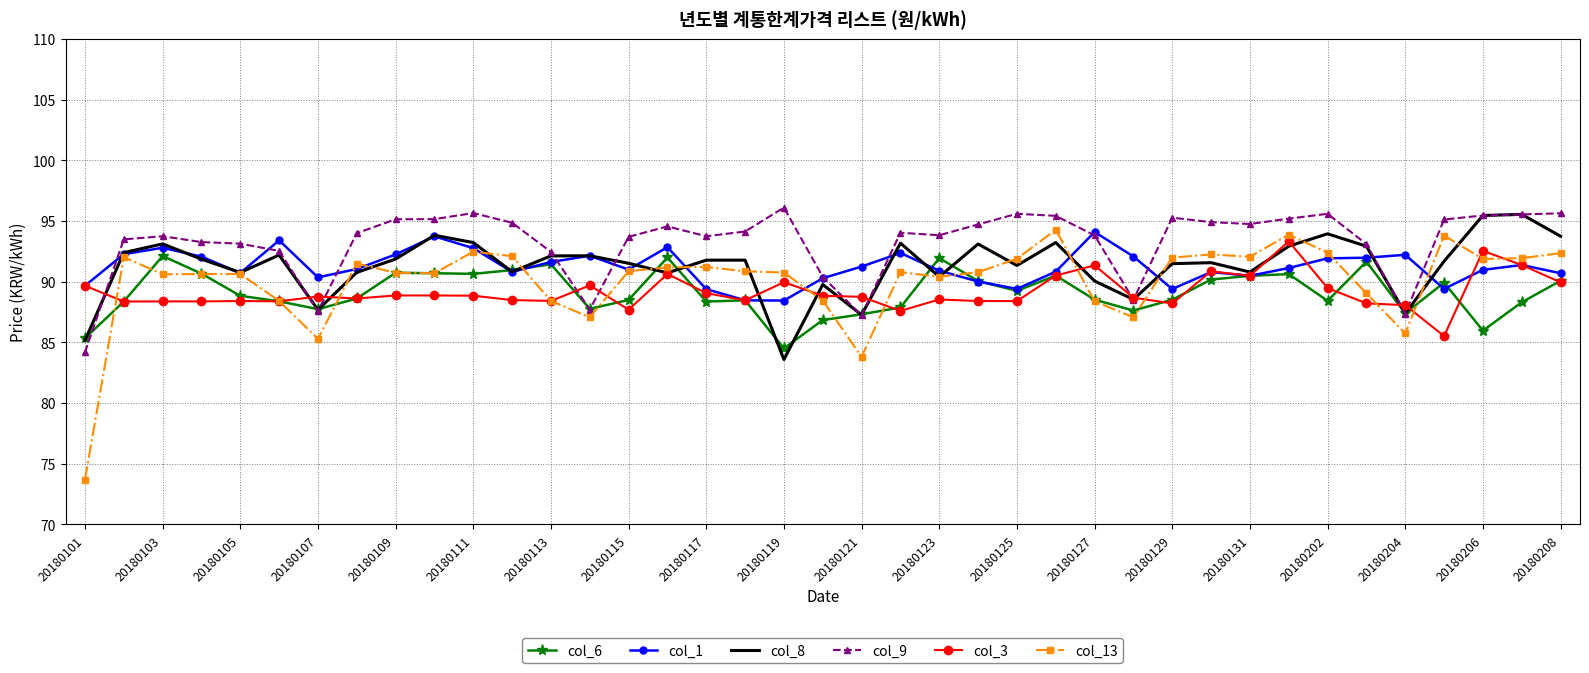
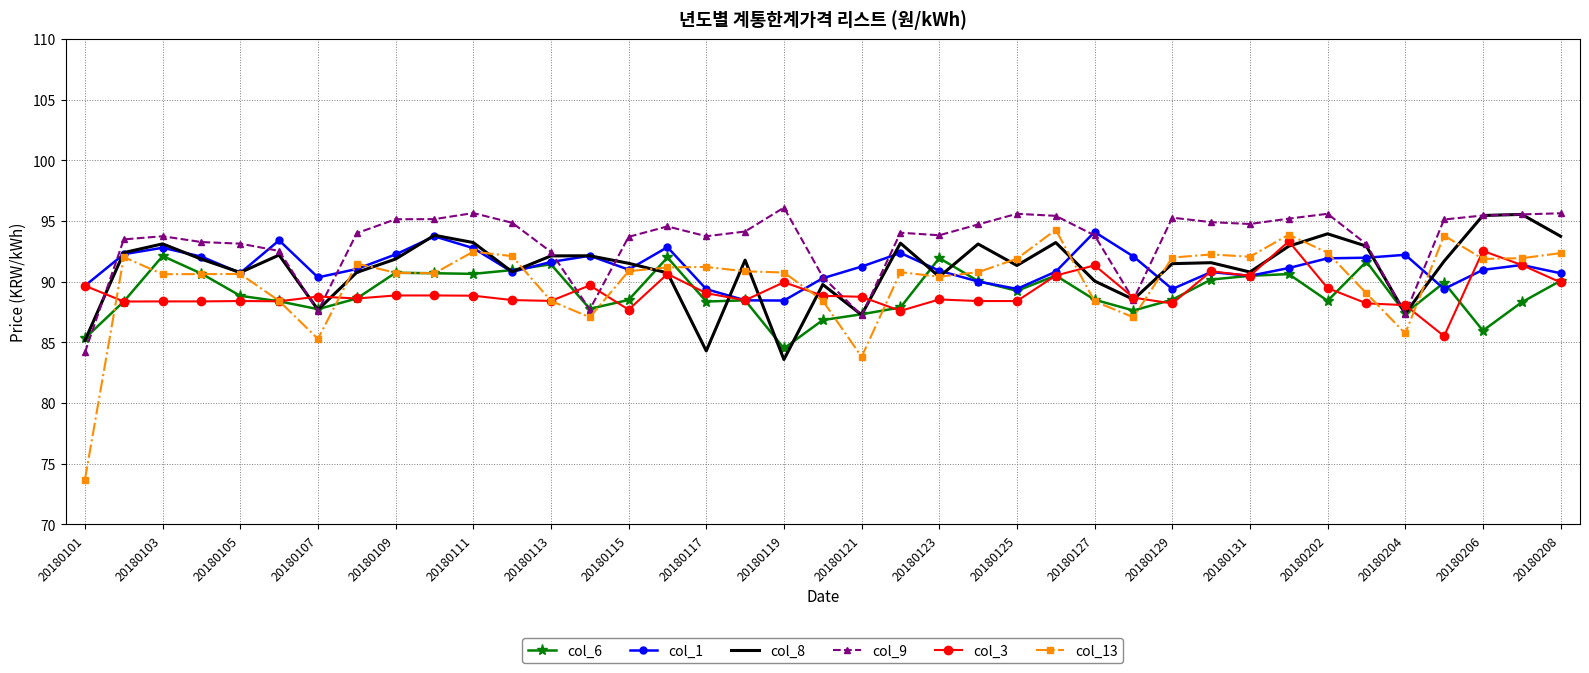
  {
    "col_6": {
      "20180103": 92.1,
      "20180105": 88.8,
      "20180111": 90.6,
      "20180115": 88.5,
      "20180117": 88.4,
      "20180119": 84.5,
      "20180123": 91.9,
      "20180129": 88.5,
      "20180202": 88.4,
      "20180206": 86.0
    },
    "col_1": {
      "20180103": 92.8,
      "20180107": 90.4,
      "20180109": 92.2,
      "20180111": 92.8,
      "20180117": 89.4,
      "20180119": 88.4,
      "20180121": 91.2,
      "20180123": 90.9,
      "20180127": 94.1,
      "20180129": 89.4,
      "20180202": 91.9,
      "20180204": 92.2,
      "20180206": 91.0,
      "20180208": 90.7
    },
    "col_8": {
      "20180103": 93.1,
      "20180109": 91.9,
      "20180111": 93.2,
      "20180113": 92.1,
      "20180115": 91.5,
-     "20180117": 91.8,
+     "20180117": 84.3,
      "20180119": 83.6,
      "20180125": 91.3,
      "20180127": 90.1,
      "20180129": 91.5,
      "20180131": 90.8,
      "20180202": 93.9,
      "20180208": 93.7
    },
    "col_9": {
      "20180101": 84.2,
      "20180103": 93.7,
      "20180105": 93.1,
      "20180109": 95.1,
      "20180111": 95.7,
      "20180113": 92.5,
      "20180115": 93.7,
      "20180117": 93.7,
      "20180119": 96.1,
      "20180123": 93.8,
      "20180125": 95.6,
      "20180127": 93.8,
      "20180129": 95.3,
      "20180131": 94.8,
      "20180202": 95.6,
      "20180208": 95.6
    },
    "col_3": {
      "20180103": 88.4,
      "20180105": 88.4,
      "20180107": 88.8,
      "20180109": 88.9,
      "20180111": 88.8,
      "20180115": 87.7,
      "20180117": 89.1,
      "20180119": 90.0,
      "20180121": 88.8,
      "20180123": 88.5,
      "20180125": 88.4,
      "20180127": 91.3,
      "20180129": 88.2,
      "20180202": 89.5,
      "20180204": 88.1,
      "20180206": 92.5
    },
    "col_13": {
      "20180101": 73.7,
      "20180103": 90.6,
      "20180107": 85.3,
      "20180111": 92.5,
      "20180117": 91.2,
      "20180119": 90.8,
      "20180121": 83.8,
      "20180125": 91.9,
      "20180129": 92.0,
      "20180131": 92.1,
      "20180202": 92.4,
      "20180204": 85.7,
      "20180206": 91.9,
      "20180208": 92.4
    }
  }
